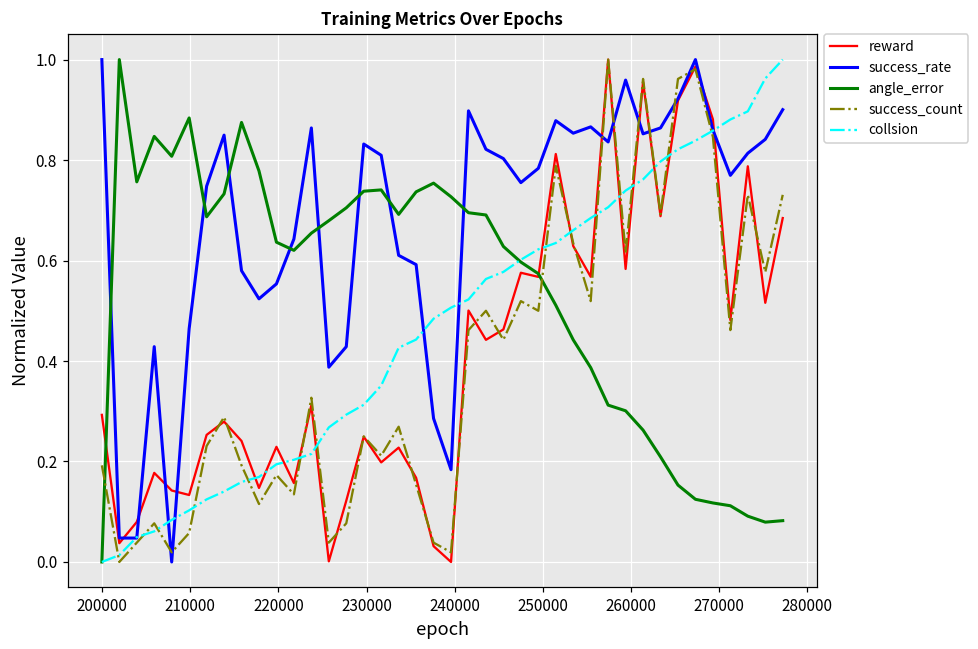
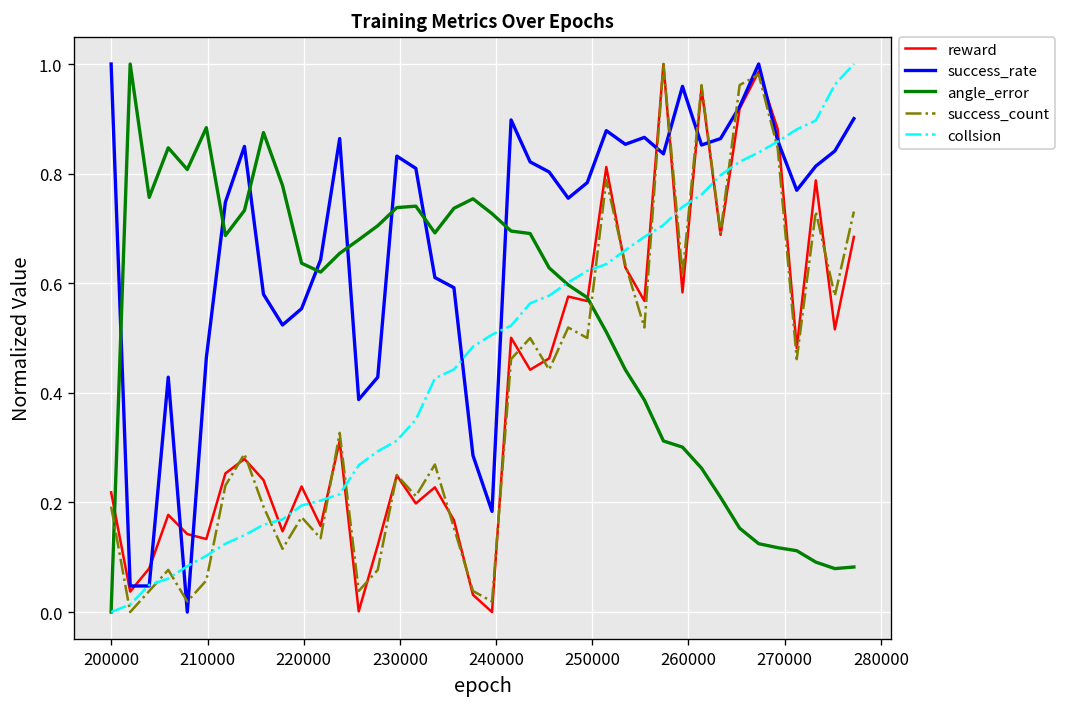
  {
    "reward": {
-     "200000": 0.29
+     "200000": 0.22
    },
    "success_rate": {
      "200000": 1.00
    },
    "success_count": {
      "200000": 0.19
    }
  }
